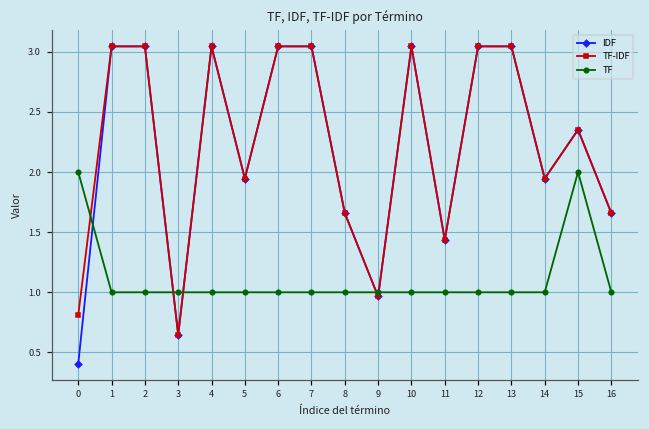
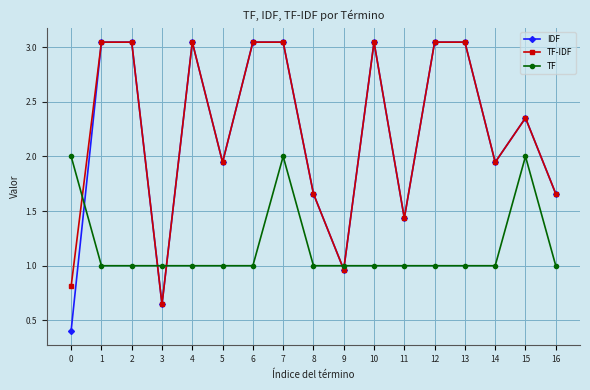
  {
    "IDF": {
      "0": 0.41
    },
    "TF-IDF": {
      "0": 0.81
    },
    "TF": {
      "0": 2,
      "1": 1,
      "2": 1,
      "3": 1,
      "4": 1,
      "5": 1,
      "6": 1,
-     "7": 1,
+     "7": 2,
      "8": 1,
      "9": 1,
      "10": 1,
      "11": 1,
      "12": 1,
      "13": 1,
      "14": 1,
      "15": 2,
      "16": 1
    }
  }
